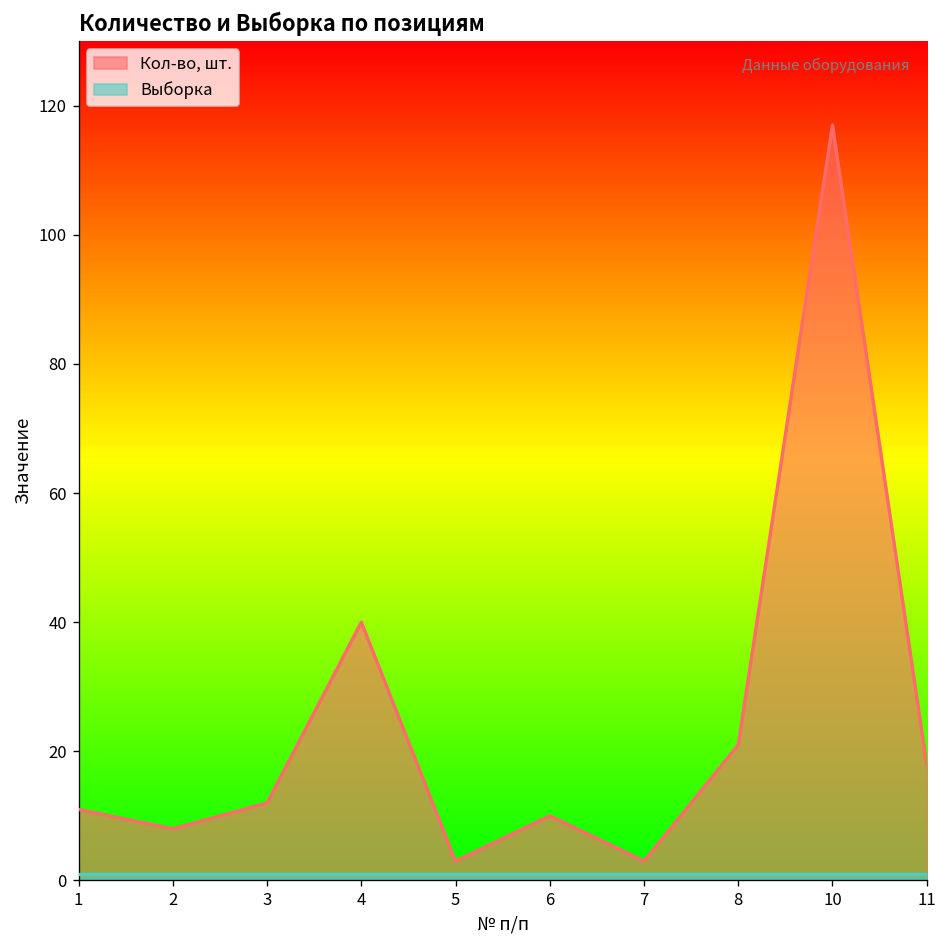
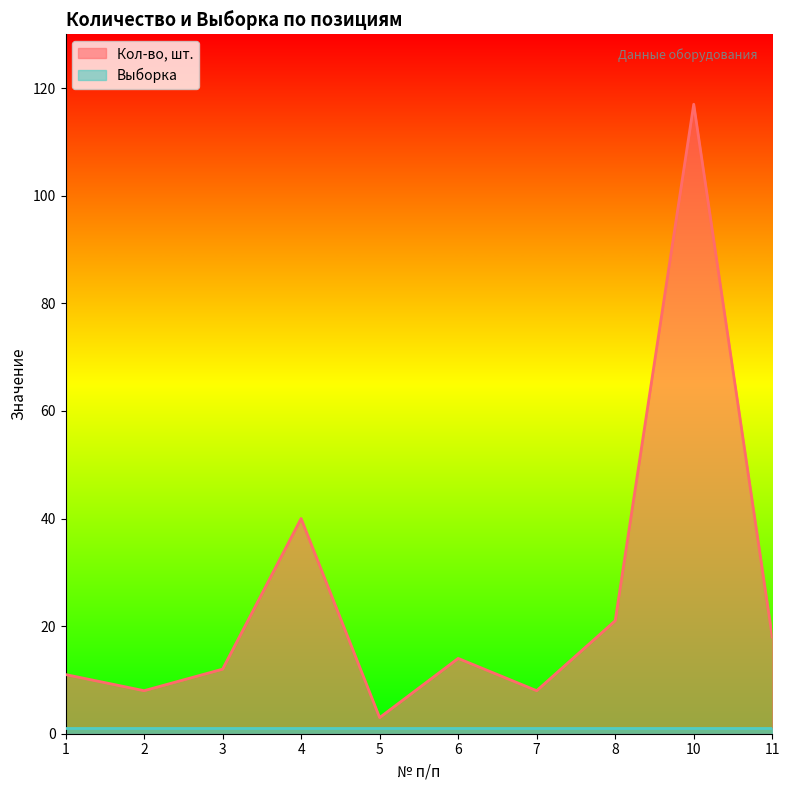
  {
    "Кол-во, шт.": {
      "1": 11,
      "2": 8,
      "3": 12,
      "4": 40,
      "5": 3,
-     "6": 10,
-     "7": 3,
+     "6": 14,
+     "7": 8,
      "8": 21,
      "10": 117,
      "11": 18
    },
    "Выборка": {
      "1": 1,
      "2": 1,
      "3": 1,
      "4": 1,
      "5": 1,
      "6": 1,
      "7": 1,
      "8": 1,
      "10": 1,
      "11": 1
    }
  }
